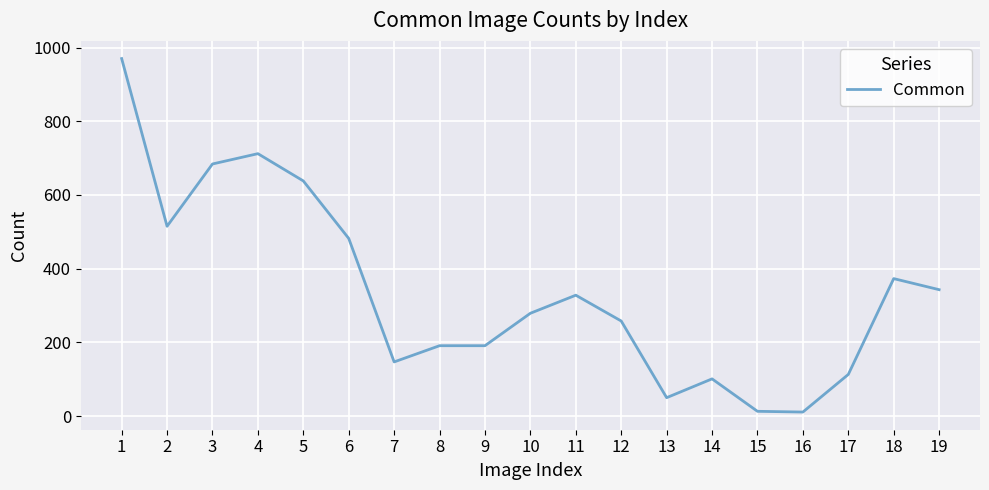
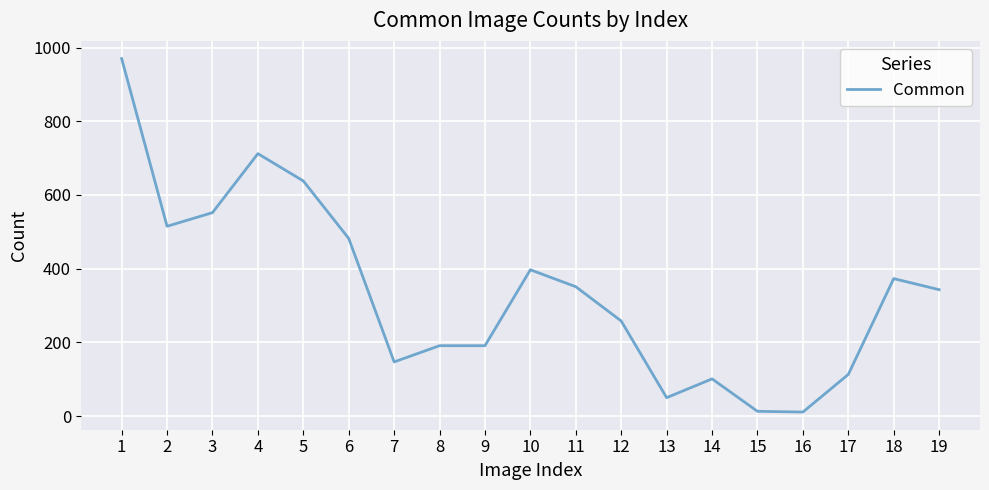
  {
    "1": 970,
    "2": 520,
-   "3": 680,
+   "3": 550,
    "4": 710,
    "5": 640,
    "6": 480,
    "7": 150,
    "8": 190,
    "9": 190,
-   "10": 280,
-   "11": 330,
+   "10": 400,
+   "11": 350,
    "12": 260,
    "13": 50,
    "14": 100,
    "15": 10,
    "16": 10,
    "17": 110,
    "18": 370,
    "19": 340
  }
